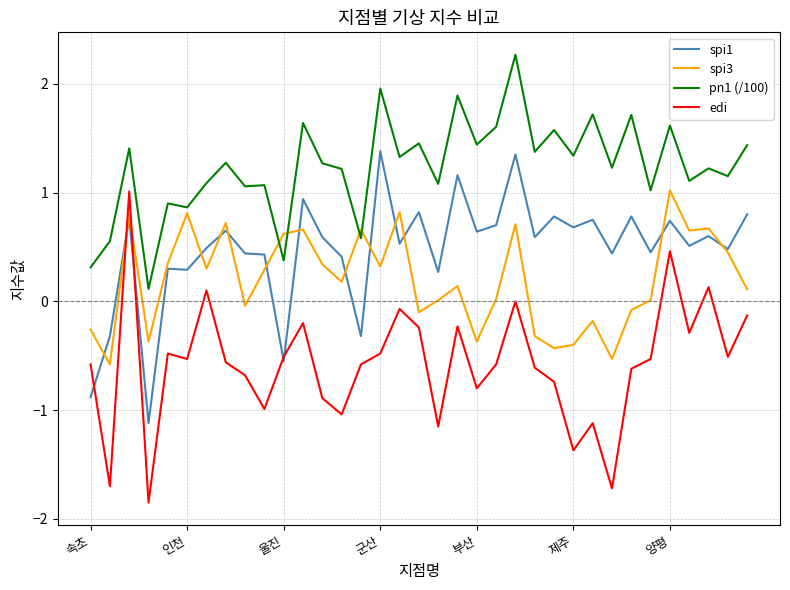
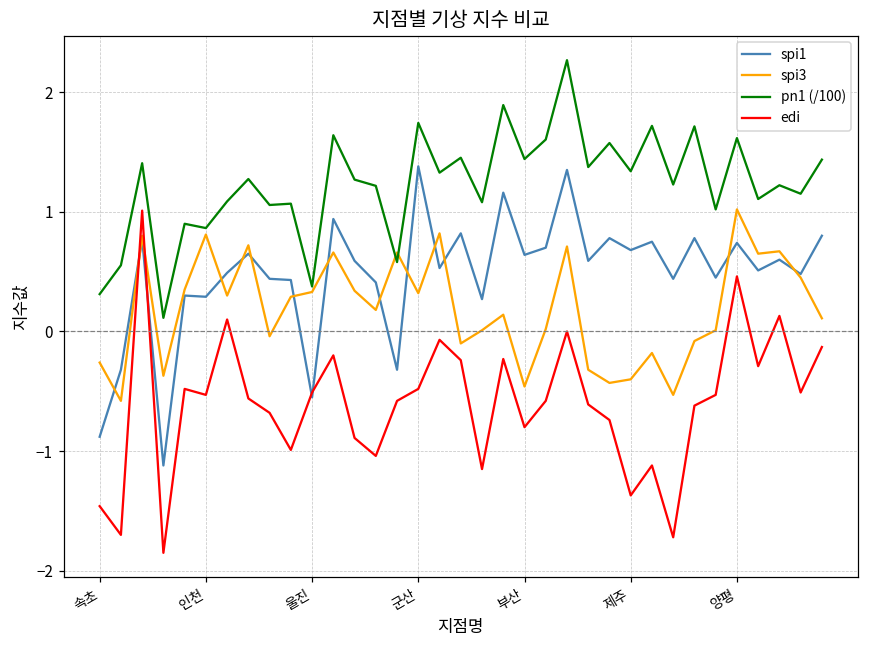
  {
    "spi1": {
      "속초": -0.88,
      "인천": 0.29,
      "울진": -0.55,
      "군산": 1.38,
      "부산": 0.64,
      "제주": 0.68,
      "양평": 0.74
    },
    "spi3": {
      "속초": -0.26,
      "인천": 0.81,
-     "울진": 0.62,
+     "울진": 0.33,
      "군산": 0.32,
-     "부산": -0.37,
+     "부산": -0.46,
      "제주": -0.40,
      "양평": 1.02
    },
    "pn1 (/100)": {
      "속초": 0.31,
      "인천": 0.86,
      "울진": 0.38,
-     "군산": 1.96,
+     "군산": 1.74,
      "부산": 1.44,
      "제주": 1.34,
      "양평": 1.62
    },
    "edi": {
-     "속초": -0.58,
+     "속초": -1.46,
      "인천": -0.53,
      "울진": -0.51,
      "군산": -0.48,
      "부산": -0.80,
      "제주": -1.37,
      "양평": 0.46
    }
  }
